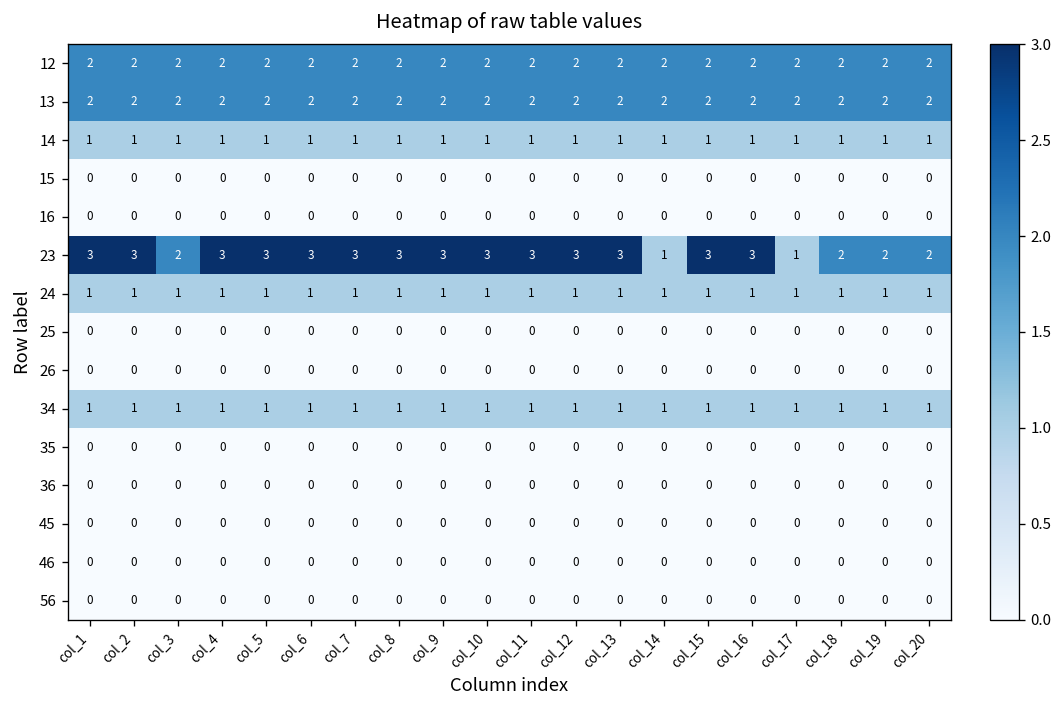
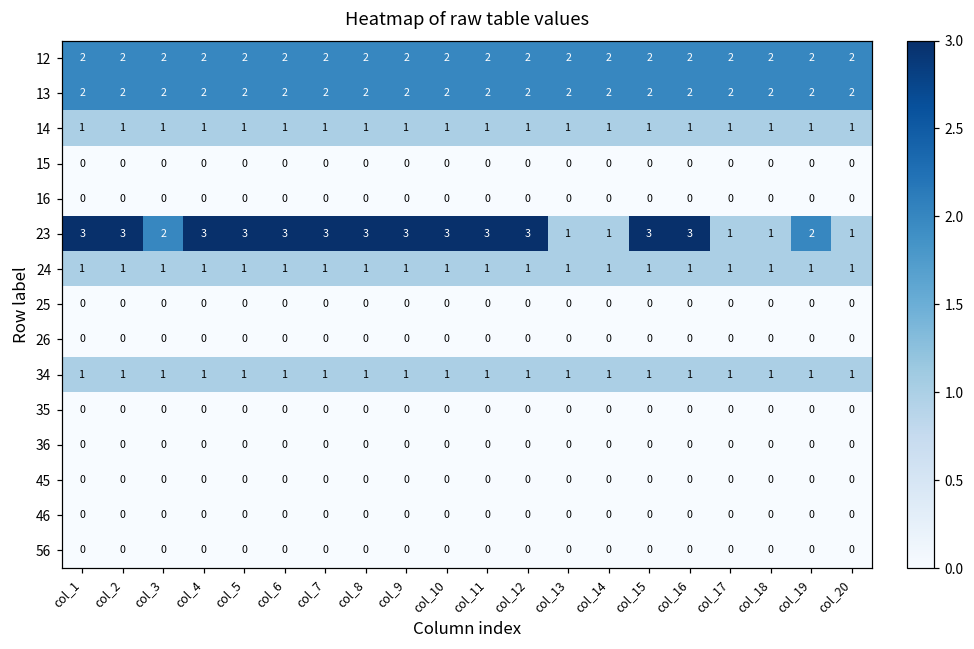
  {
    "23": {
      "col_1": 3,
      "col_2": 3,
      "col_3": 2,
      "col_4": 3,
      "col_5": 3,
      "col_6": 3,
      "col_7": 3,
      "col_8": 3,
      "col_9": 3,
      "col_10": 3,
      "col_11": 3,
      "col_12": 3,
-     "col_13": 3,
+     "col_13": 1,
      "col_14": 1,
      "col_15": 3,
      "col_16": 3,
      "col_17": 1,
-     "col_18": 2,
+     "col_18": 1,
      "col_19": 2,
-     "col_20": 2
+     "col_20": 1
    }
  }
